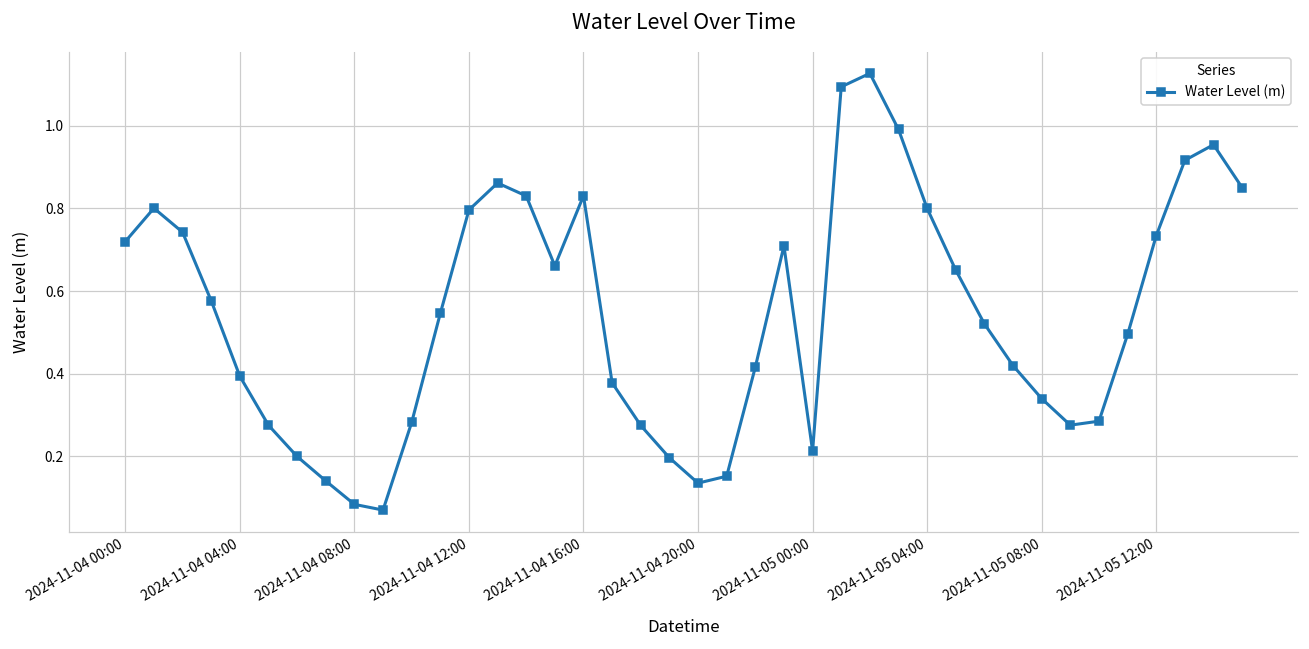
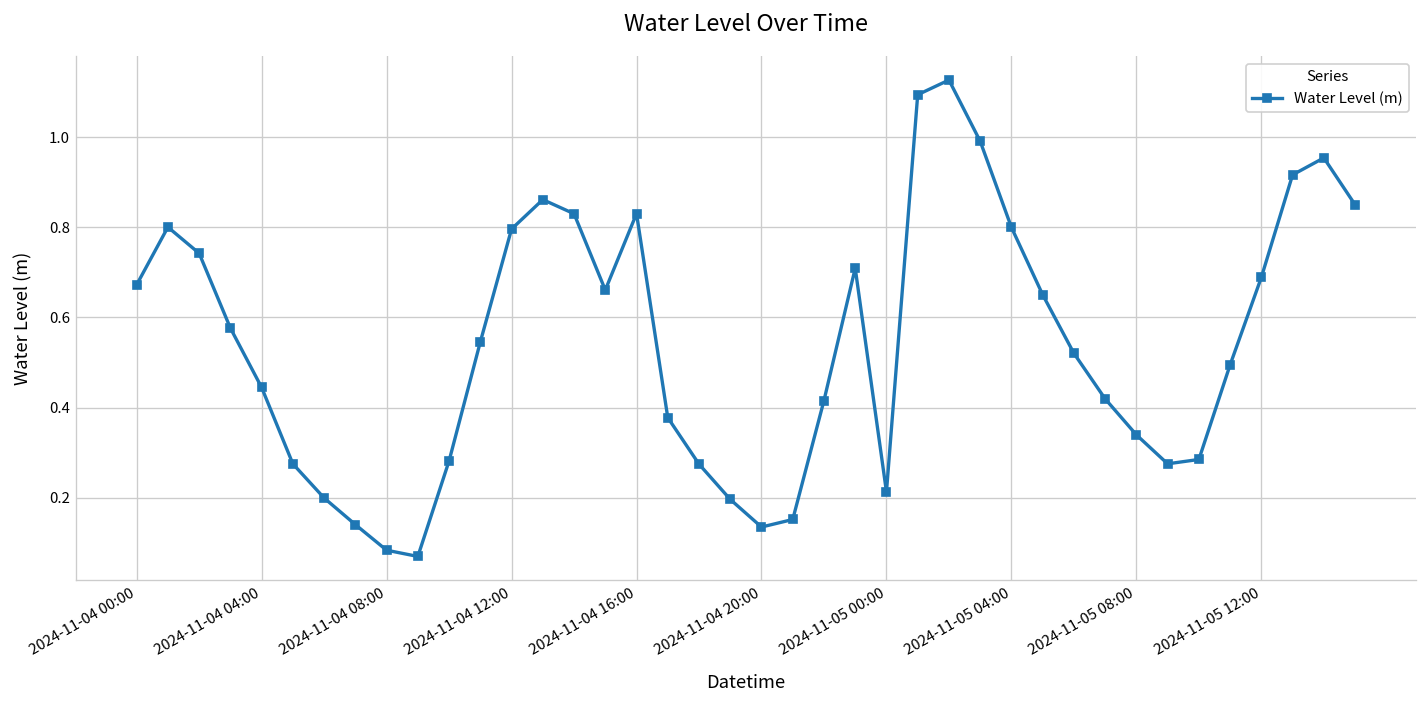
  {
-   "2024-11-04 00:00": 0.72,
-   "2024-11-04 04:00": 0.39,
+   "2024-11-04 00:00": 0.67,
+   "2024-11-04 04:00": 0.44,
    "2024-11-04 08:00": 0.08,
    "2024-11-04 12:00": 0.80,
    "2024-11-04 16:00": 0.83,
    "2024-11-04 20:00": 0.13,
    "2024-11-05 00:00": 0.21,
    "2024-11-05 04:00": 0.80,
    "2024-11-05 08:00": 0.34,
-   "2024-11-05 12:00": 0.73
+   "2024-11-05 12:00": 0.69
  }
